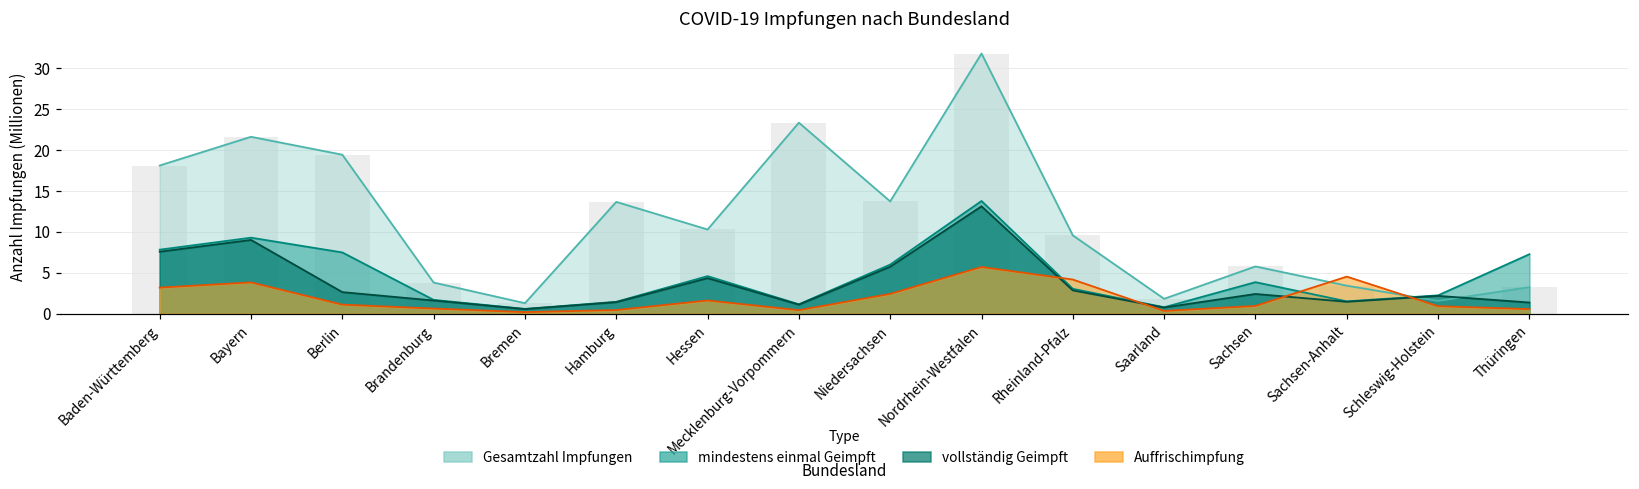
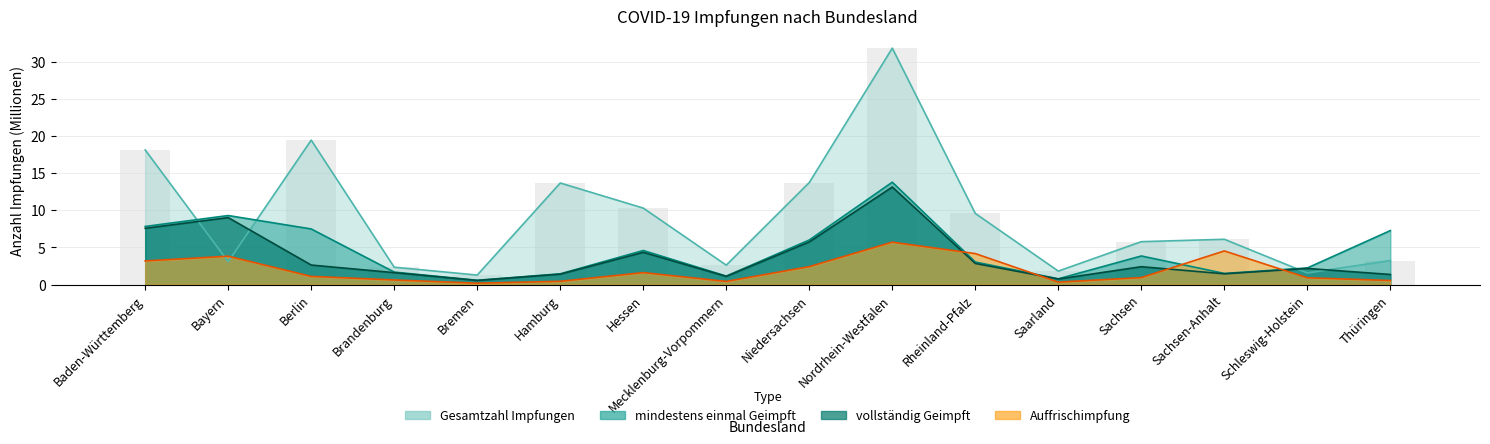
  {
    "Gesamtzahl Impfungen": {
      "Baden-Württemberg": 18,
-     "Bayern": 22,
+     "Bayern": 3,
      "Berlin": 19,
-     "Brandenburg": 4,
+     "Brandenburg": 2,
      "Bremen": 1,
      "Hamburg": 14,
      "Hessen": 10,
-     "Mecklenburg-Vorpommern": 23,
+     "Mecklenburg-Vorpommern": 3,
      "Niedersachsen": 14,
      "Nordrhein-Westfalen": 32,
      "Rheinland-Pfalz": 10,
      "Saarland": 2,
      "Sachsen": 6,
-     "Sachsen-Anhalt": 3,
+     "Sachsen-Anhalt": 6,
      "Schleswig-Holstein": 2,
      "Thüringen": 3
    },
    "mindestens einmal Geimpft": {
      "Berlin": 7,
      "Nordrhein-Westfalen": 14,
      "Sachsen": 4,
      "Thüringen": 7
    },
    "vollständig Geimpft": {
      "Berlin": 3,
      "Nordrhein-Westfalen": 13,
      "Sachsen": 2,
      "Thüringen": 1
    },
    "Auffrischimpfung": {
      "Baden-Württemberg": 3,
      "Bayern": 4,
      "Berlin": 1,
      "Brandenburg": 1,
      "Bremen": 0,
      "Hamburg": 0,
      "Hessen": 2,
      "Mecklenburg-Vorpommern": 0,
      "Niedersachsen": 2,
      "Nordrhein-Westfalen": 6,
      "Rheinland-Pfalz": 4,
      "Saarland": 0,
      "Sachsen": 1,
      "Sachsen-Anhalt": 5,
      "Schleswig-Holstein": 1,
      "Thüringen": 1
    }
  }
